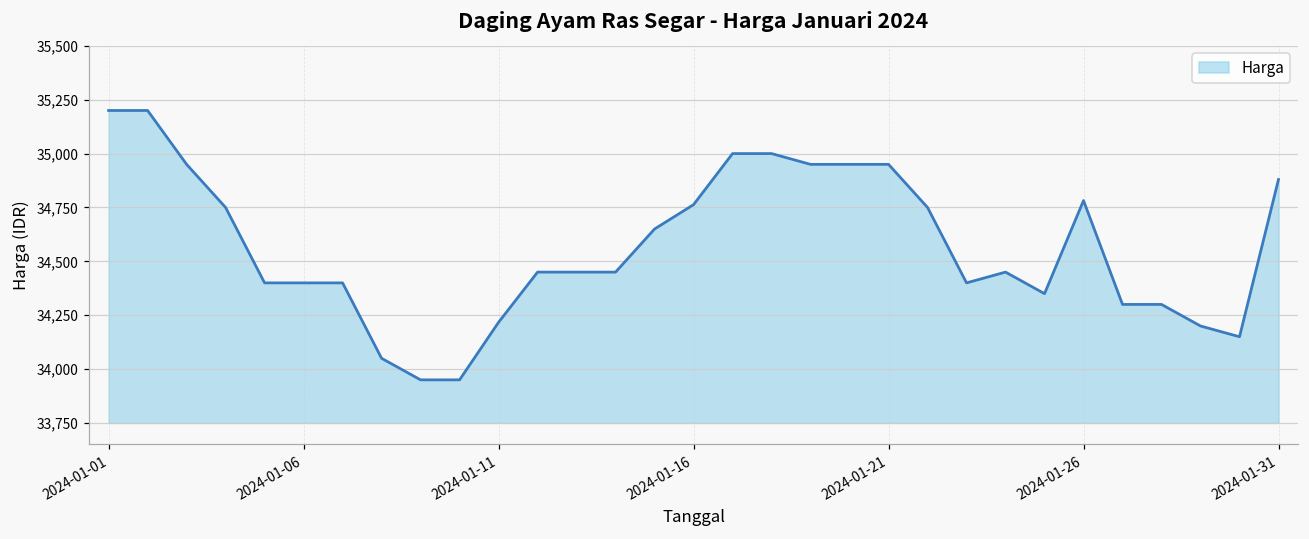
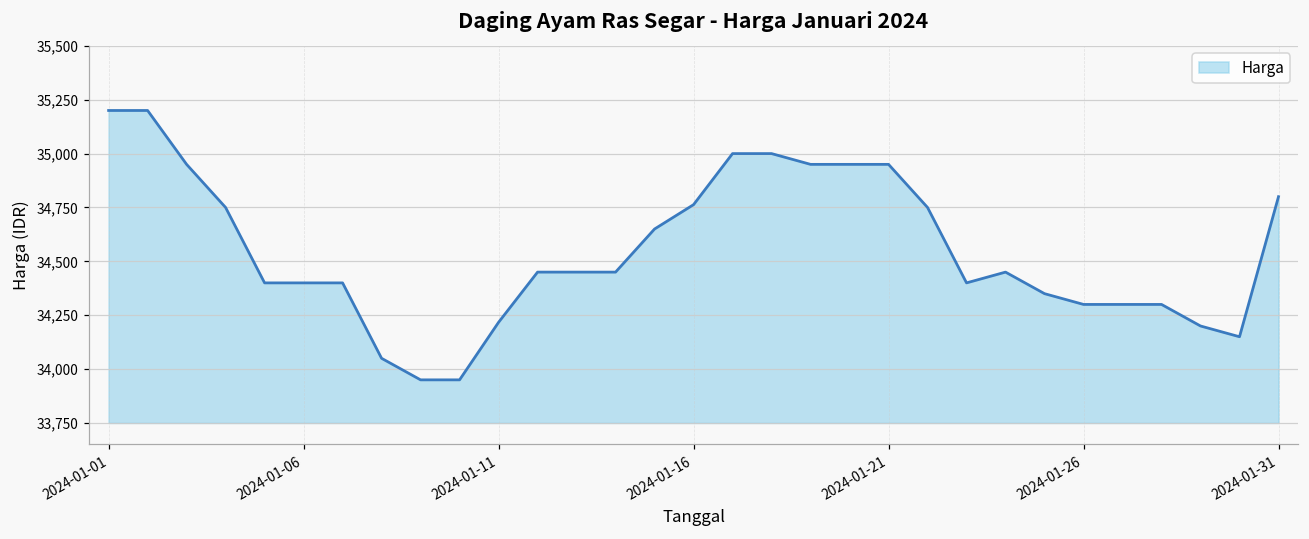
  {
    "2024-01-01": "35,200",
    "2024-01-06": "34,400",
    "2024-01-11": "34,220",
    "2024-01-16": "34,760",
    "2024-01-21": "34,950",
-   "2024-01-26": "34,780",
-   "2024-01-31": "34,880"
+   "2024-01-26": "34,300",
+   "2024-01-31": "34,800"
  }
